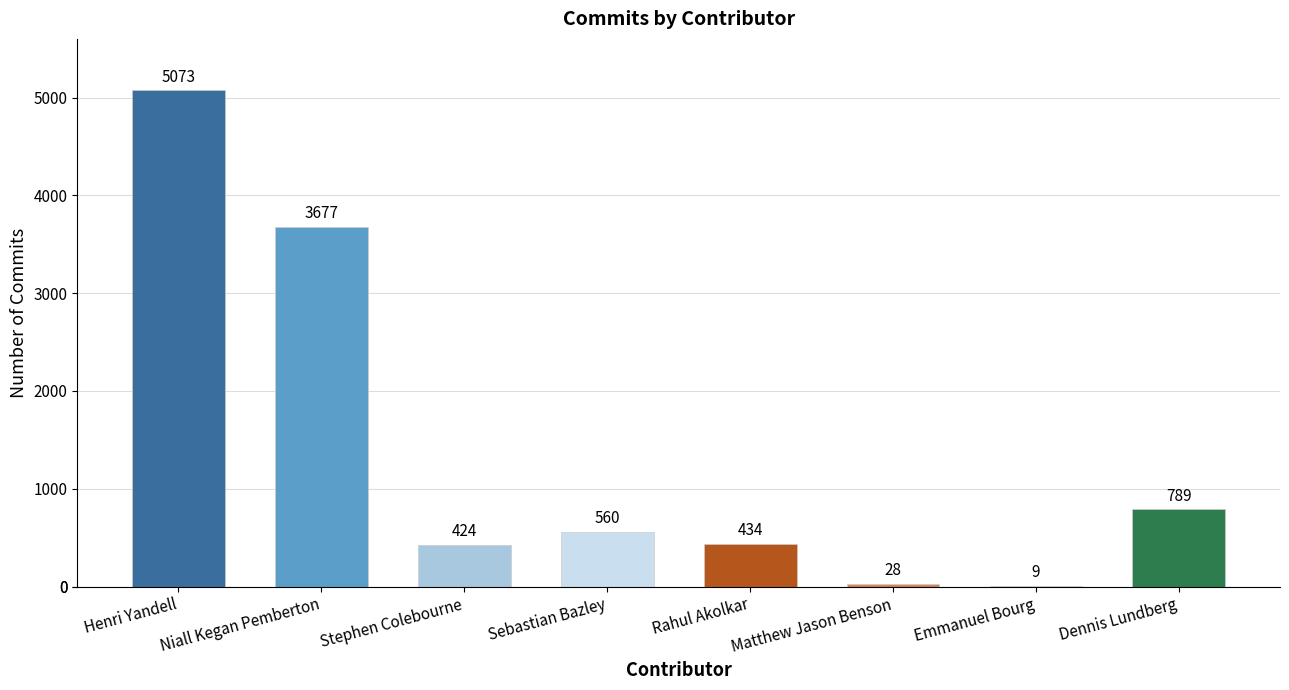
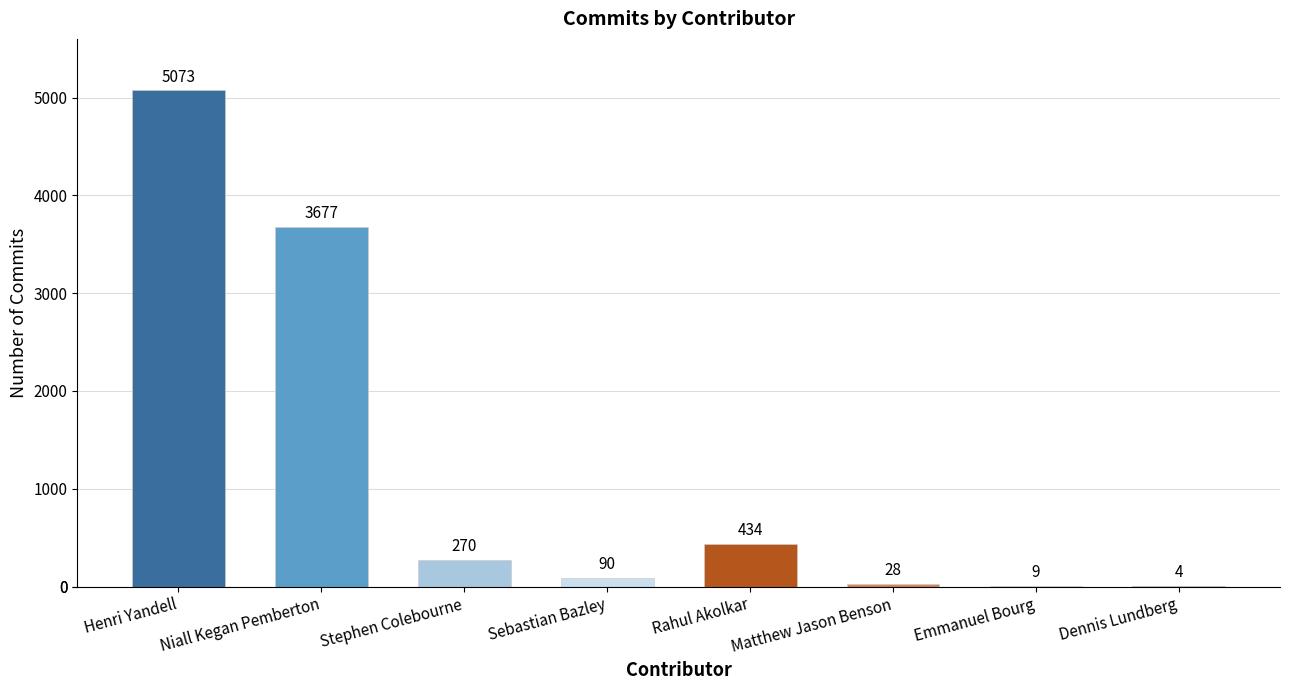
  {
    "Henri Yandell": 5073,
    "Niall Kegan Pemberton": 3677,
-   "Stephen Colebourne": 424,
-   "Sebastian Bazley": 560,
+   "Stephen Colebourne": 270,
+   "Sebastian Bazley": 90,
    "Rahul Akolkar": 434,
    "Matthew Jason Benson": 28,
    "Emmanuel Bourg": 9,
-   "Dennis Lundberg": 789
+   "Dennis Lundberg": 4
  }
